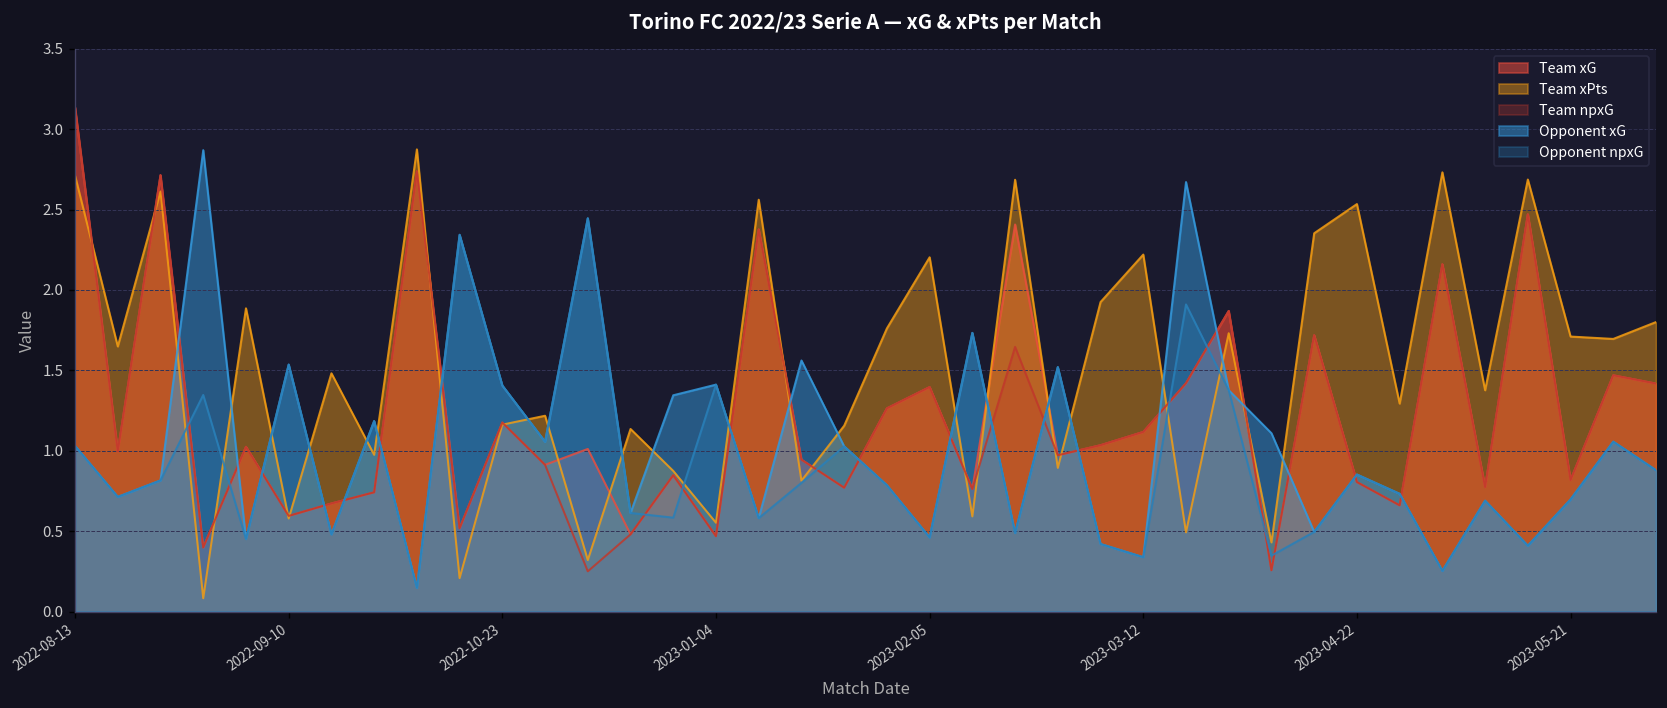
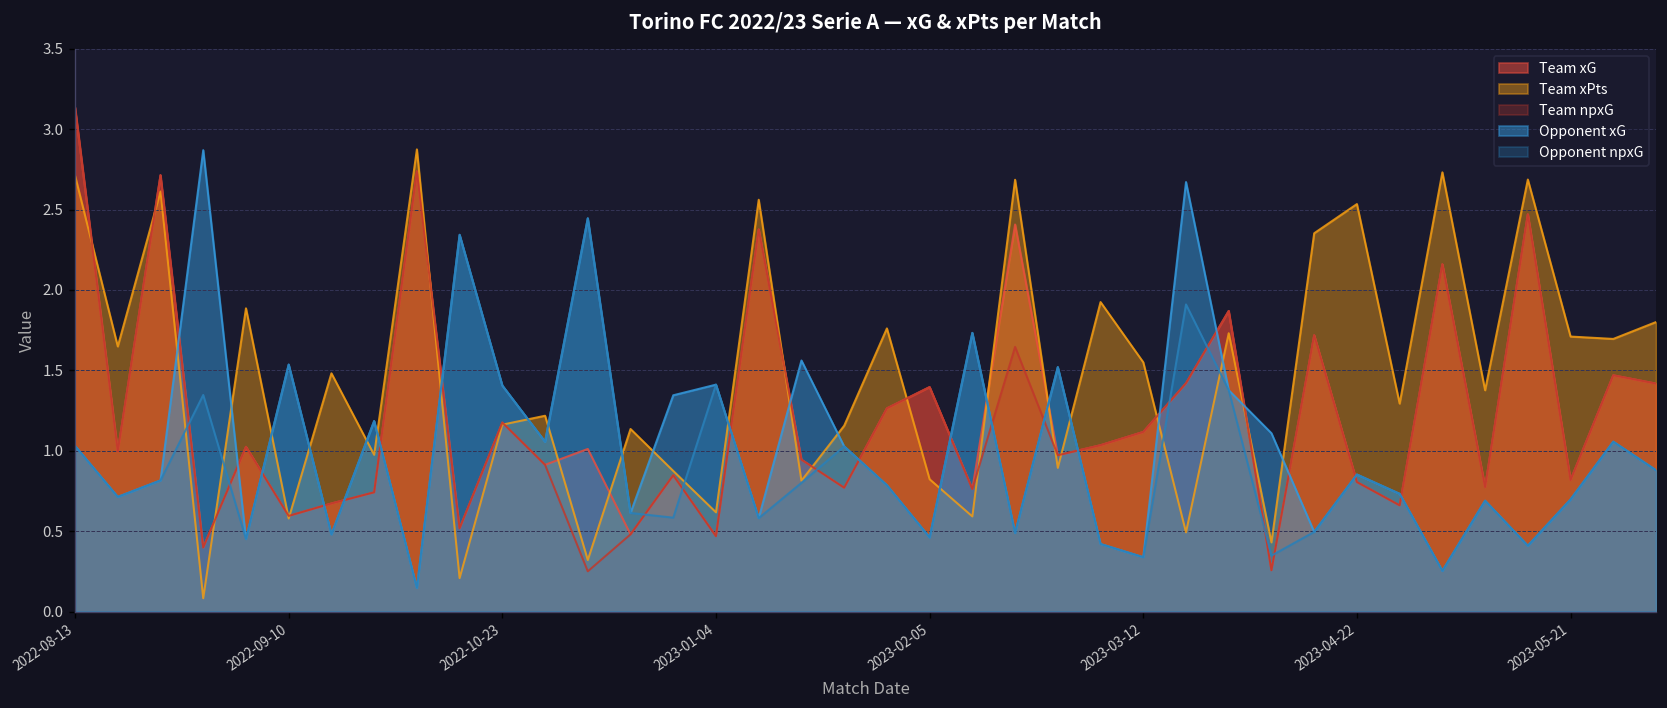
  {
    "Team xPts": {
      "2022-08-13": 2.71,
-     "2023-01-04": 0.55,
-     "2023-02-05": 2.20,
-     "2023-03-12": 2.22,
+     "2023-01-04": 0.62,
+     "2023-02-05": 0.82,
+     "2023-03-12": 1.55,
      "2023-04-22": 2.53,
      "2023-05-21": 1.71
    }
  }
